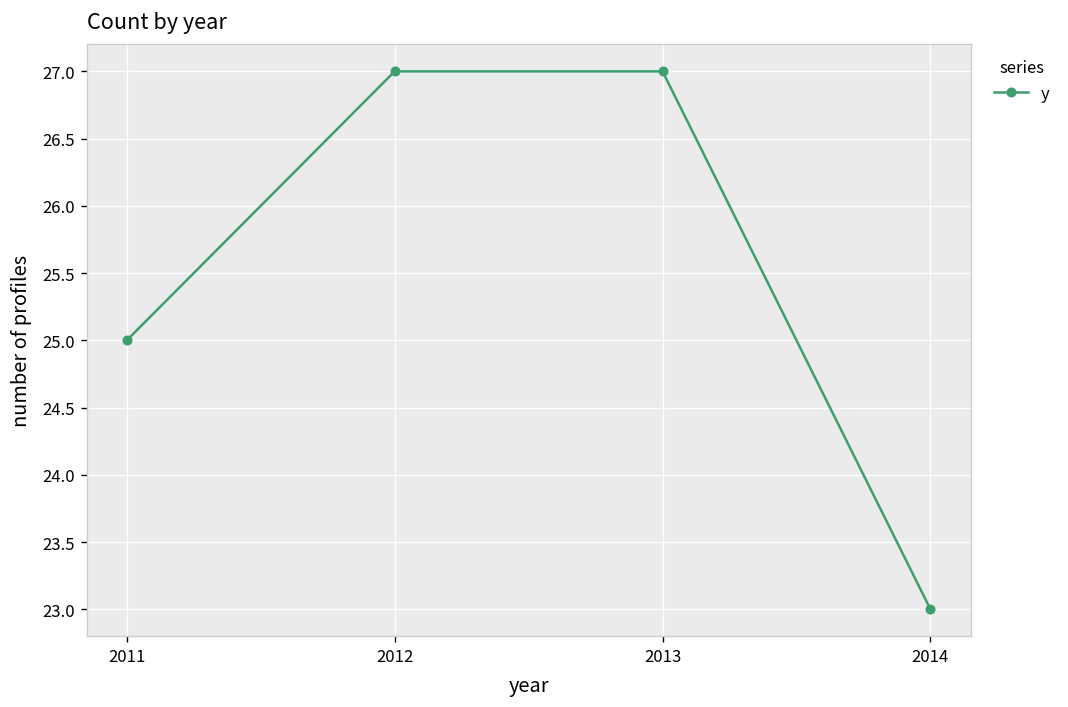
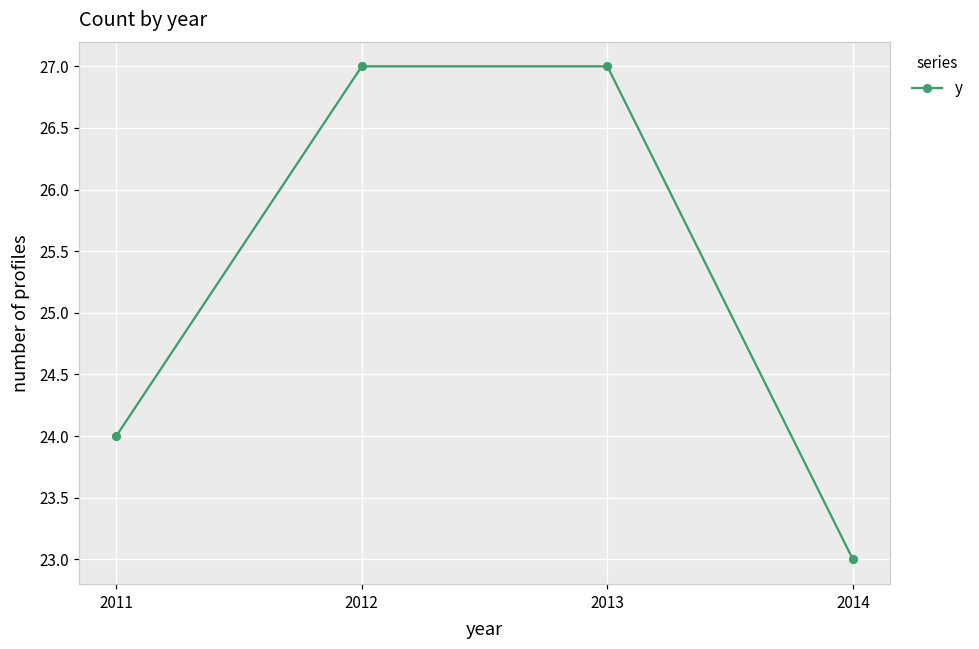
  {
-   "2011": 25,
+   "2011": 24,
    "2012": 27,
    "2013": 27,
    "2014": 23
  }
